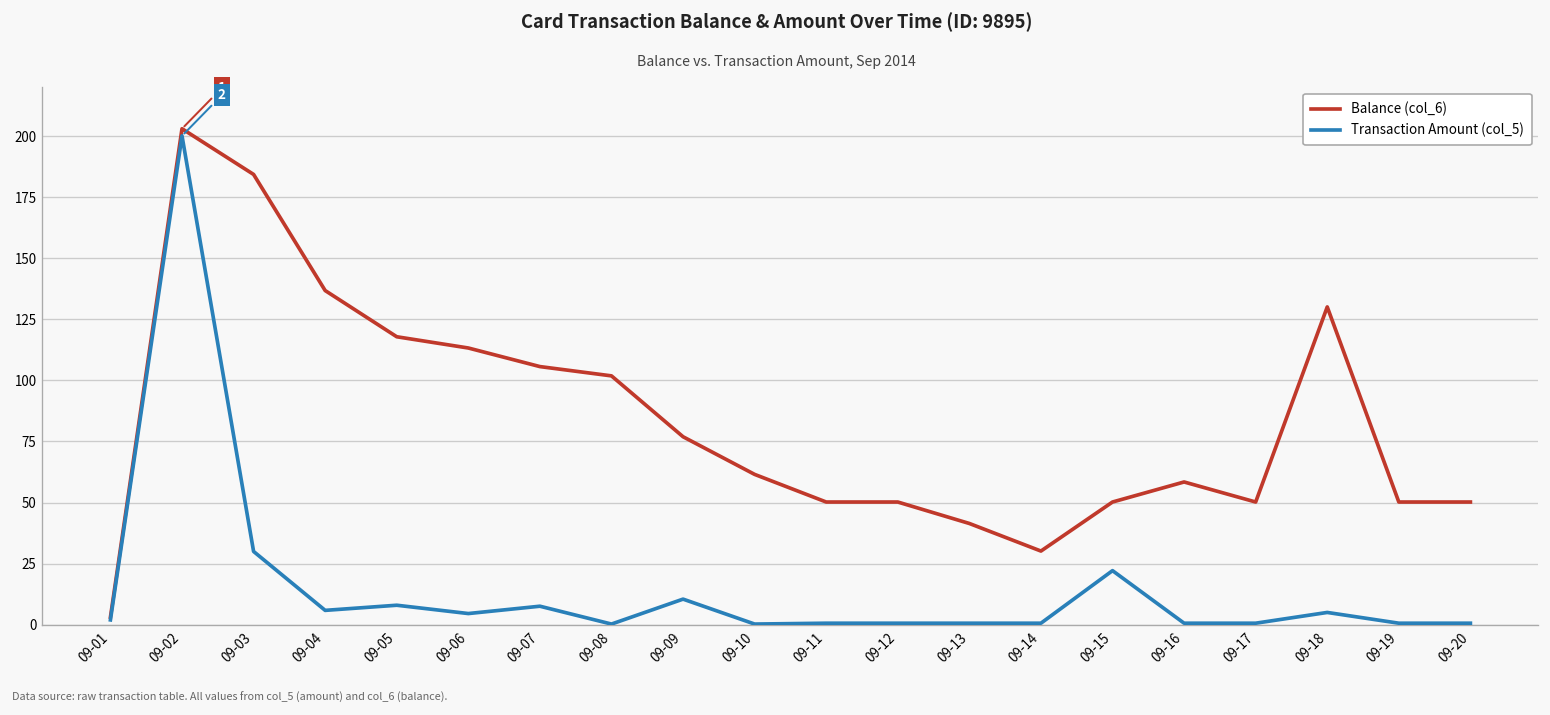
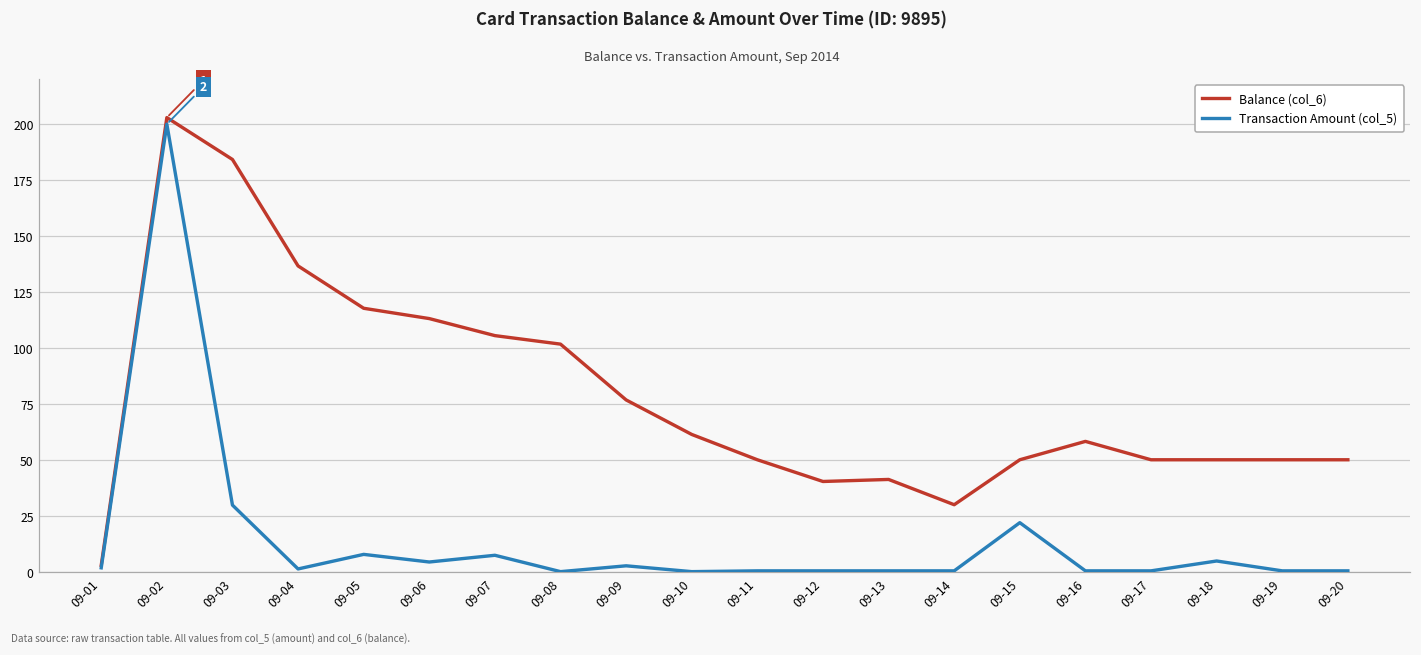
  {
    "Balance (col_6)": {
      "09-02": 203,
      "09-03": 184,
      "09-04": 137,
      "09-05": 118,
      "09-06": 113,
      "09-07": 106,
      "09-08": 102,
      "09-09": 77,
      "09-10": 62,
      "09-11": 50,
-     "09-12": 50,
+     "09-12": 41,
      "09-13": 41,
      "09-14": 30,
      "09-15": 50,
      "09-16": 58,
      "09-17": 50,
-     "09-18": 130,
+     "09-18": 50,
      "09-19": 50,
      "09-20": 50
    },
    "Transaction Amount (col_5)": {
      "09-02": 200,
      "09-03": 30,
-     "09-04": 6,
+     "09-04": 2,
      "09-05": 8,
      "09-06": 5,
      "09-07": 8,
      "09-08": 0,
-     "09-09": 11,
+     "09-09": 3,
      "09-10": 0,
      "09-11": 1,
      "09-12": 1,
      "09-13": 1,
      "09-14": 1,
      "09-15": 22,
      "09-16": 1,
      "09-17": 1,
      "09-18": 5,
      "09-19": 1,
      "09-20": 1
    }
  }
